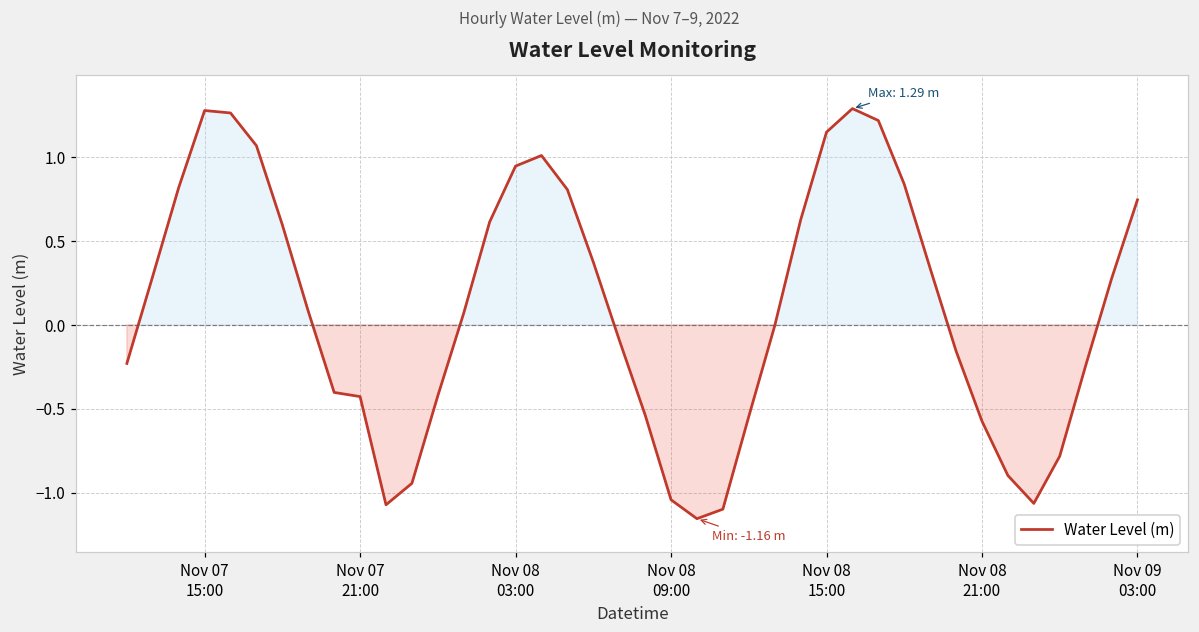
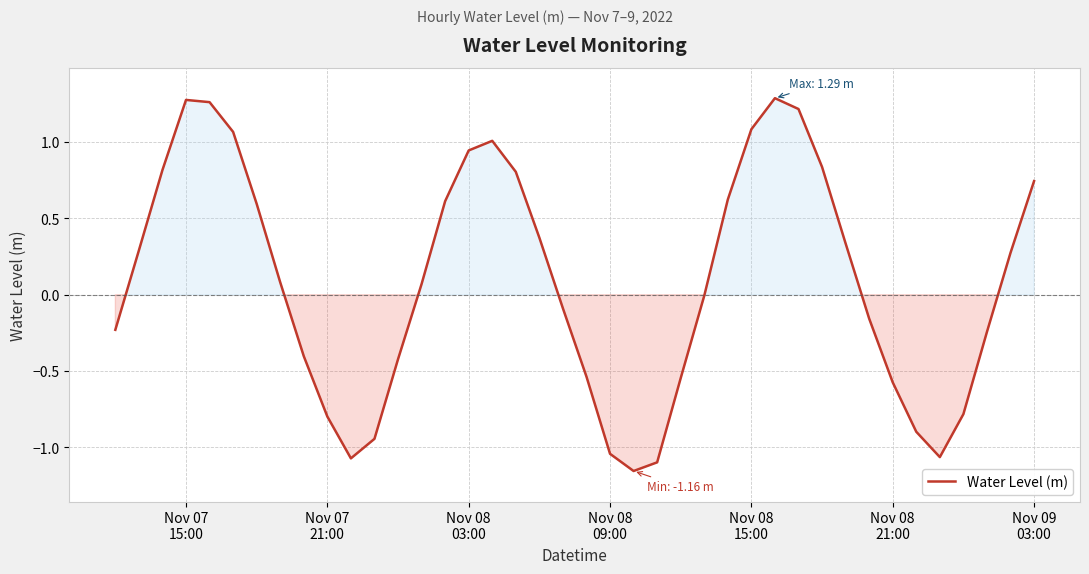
  {
    "Nov 07 15:00": 1.28,
-   "Nov 07 21:00": -0.43,
+   "Nov 07 21:00": -0.80,
    "Nov 08 03:00": 0.95,
    "Nov 08 09:00": -1.04,
-   "Nov 08 15:00": 1.15,
+   "Nov 08 15:00": 1.08,
    "Nov 08 21:00": -0.57,
    "Nov 09 03:00": 0.74
  }
